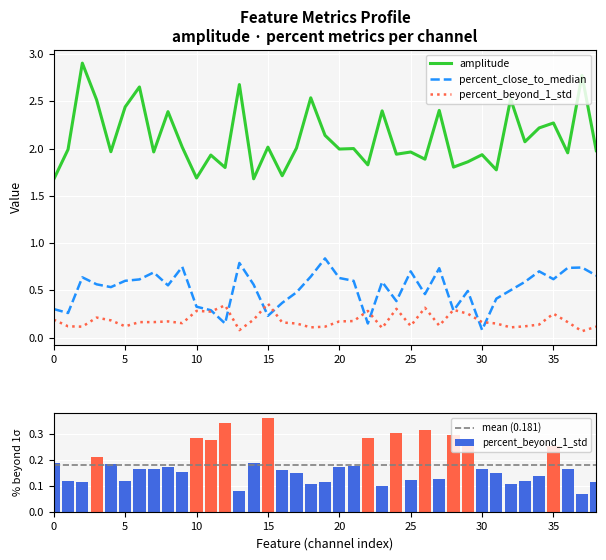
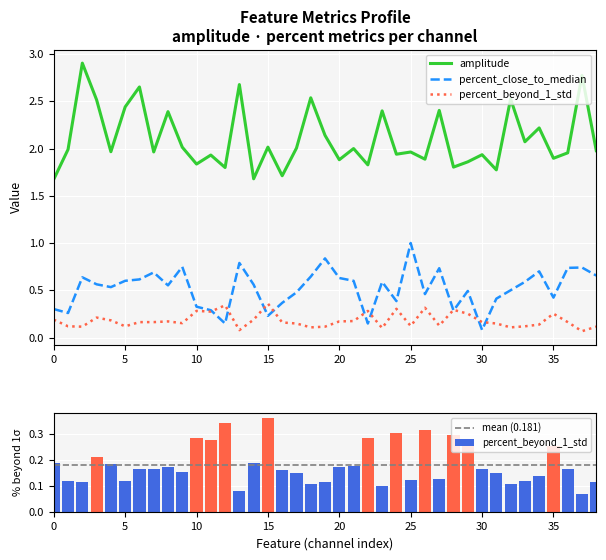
  {
    "Feature Metrics Profile amplitude · percent metrics per channel": {
      "amplitude": {
        "0": 1.7,
        "5": 2.4,
-       "10": 1.7,
+       "10": 1.8,
        "15": 2.0,
-       "20": 2.0,
+       "20": 1.9,
        "25": 2.0,
        "30": 1.9,
-       "35": 2.3
+       "35": 1.9
      },
      "percent_close_to_median": {
        "0": 0.3,
        "5": 0.6,
        "10": 0.3,
        "15": 0.2,
        "20": 0.6,
-       "25": 0.7,
+       "25": 1.0,
        "30": 0.1,
-       "35": 0.6
+       "35": 0.4
      }
    }
  }
